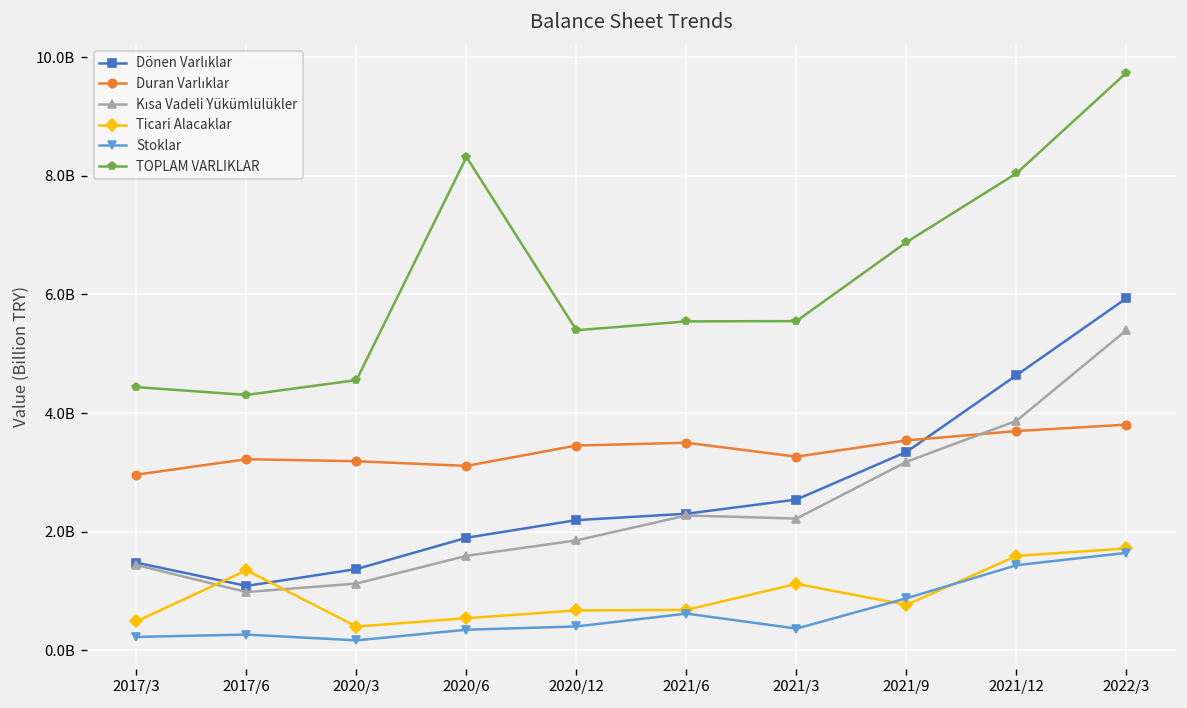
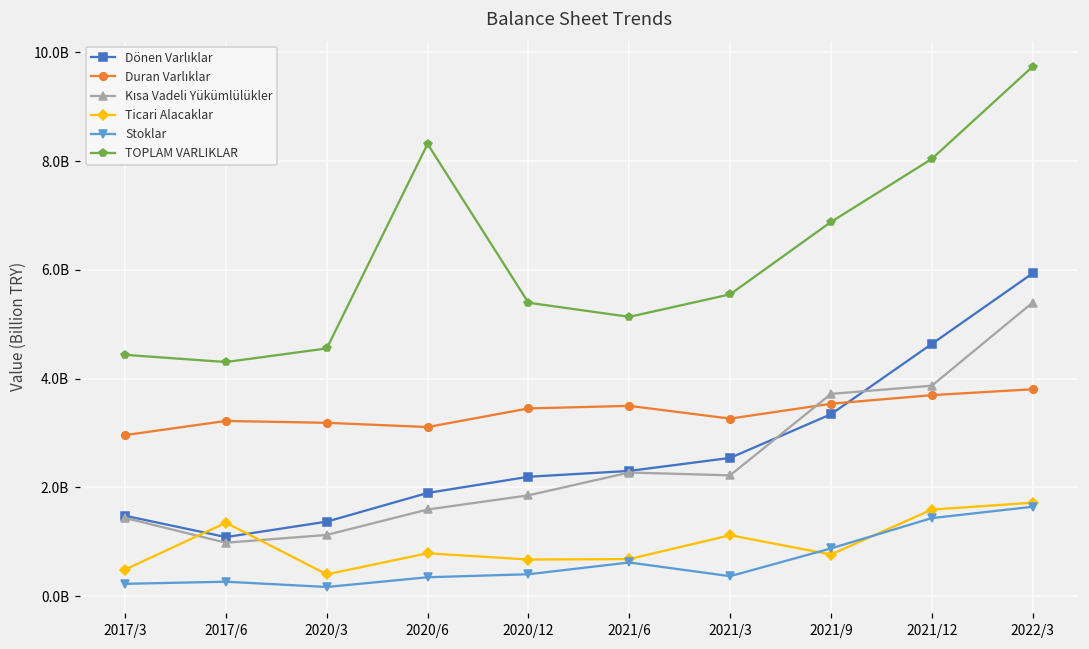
  {
    "Duran Varlıklar": {
      "2017/3": 3000000000,
      "2017/6": 3200000000,
      "2020/3": 3200000000,
      "2020/6": 3100000000,
      "2020/12": 3500000000,
      "2021/6": 3500000000,
      "2021/3": 3300000000,
      "2021/9": 3500000000,
      "2021/12": 3700000000,
      "2022/3": 3800000000
    },
    "Kısa Vadeli Yükümlülükler": {
      "2017/6": 1000000000,
      "2020/3": 1100000000,
      "2020/6": 1600000000,
      "2020/12": 1900000000,
      "2021/3": 2200000000,
-     "2021/9": 3200000000,
+     "2021/9": 3700000000,
      "2021/12": 3900000000,
      "2022/3": 5400000000
    },
    "Ticari Alacaklar": {
      "2017/3": 500000000,
      "2017/6": 1300000000,
      "2020/3": 400000000,
-     "2020/6": 500000000,
+     "2020/6": 800000000,
      "2020/12": 700000000,
      "2021/6": 700000000,
      "2021/3": 1100000000,
      "2021/9": 800000000,
      "2021/12": 1600000000,
      "2022/3": 1700000000
    },
    "TOPLAM VARLIKLAR": {
      "2017/3": 4400000000,
      "2017/6": 4300000000,
      "2020/3": 4600000000,
      "2020/6": 8300000000,
      "2020/12": 5400000000,
-     "2021/6": 5500000000,
+     "2021/6": 5100000000,
      "2021/3": 5500000000,
      "2021/9": 6900000000,
      "2021/12": 8000000000,
      "2022/3": 9700000000
    }
  }
